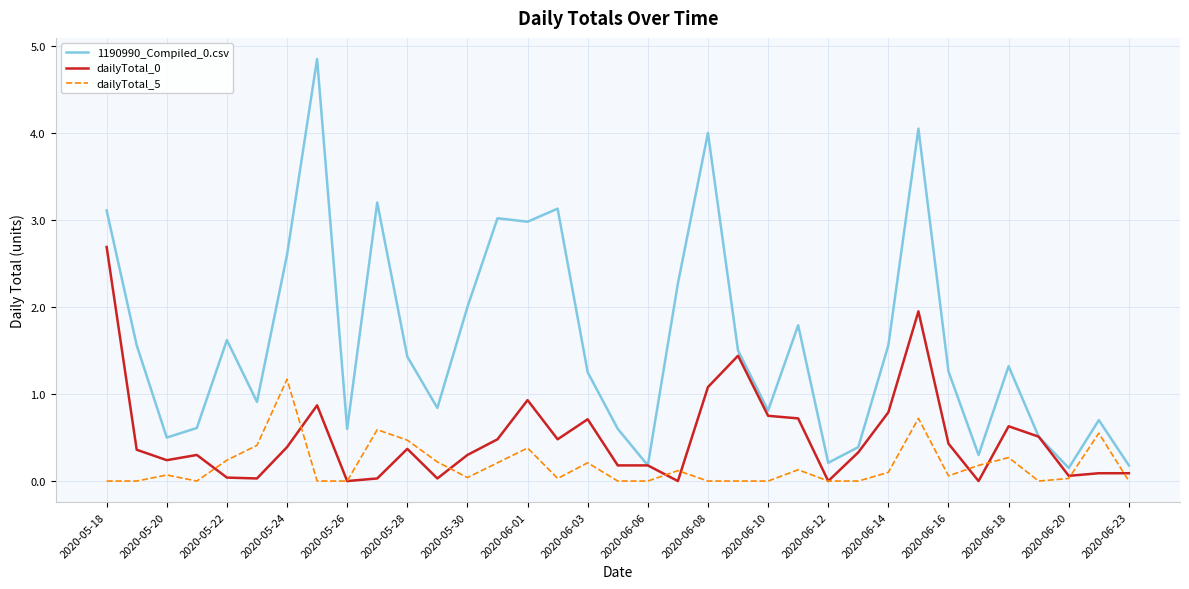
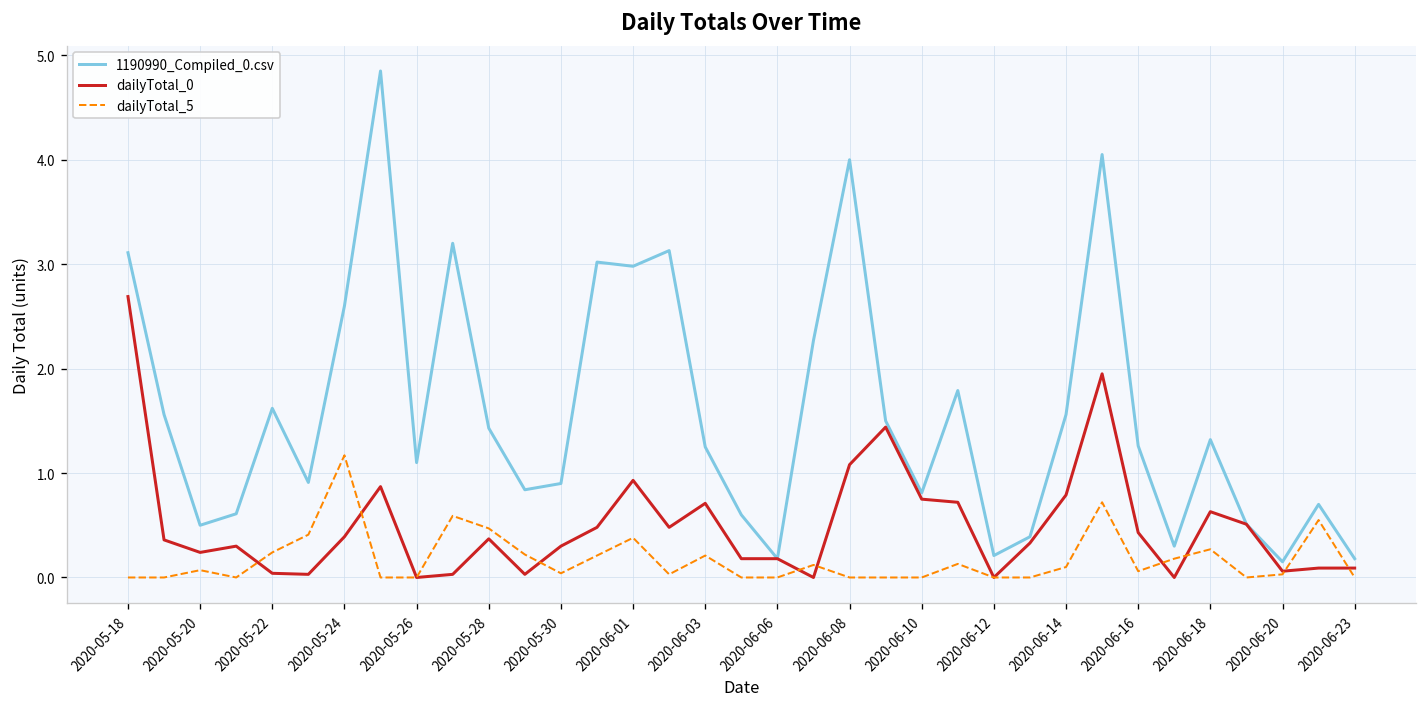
  {
    "1190990_Compiled_0.csv": {
      "2020-05-18": 3.1,
      "2020-05-20": 0.5,
      "2020-05-22": 1.6,
      "2020-05-24": 2.6,
-     "2020-05-26": 0.6,
+     "2020-05-26": 1.1,
      "2020-05-28": 1.4,
-     "2020-05-30": 2.0,
+     "2020-05-30": 0.9,
      "2020-06-01": 3.0,
      "2020-06-03": 1.3,
      "2020-06-08": 4.0,
      "2020-06-10": 0.8,
      "2020-06-12": 0.2,
      "2020-06-14": 1.6,
      "2020-06-16": 1.3,
      "2020-06-18": 1.3,
      "2020-06-20": 0.2,
      "2020-06-23": 0.2
    },
    "dailyTotal_0": {
      "2020-05-18": 2.7,
      "2020-05-20": 0.2,
      "2020-05-22": 0.0,
      "2020-05-24": 0.4,
      "2020-05-28": 0.4,
      "2020-05-30": 0.3,
      "2020-06-01": 0.9,
      "2020-06-03": 0.7,
      "2020-06-08": 1.1,
      "2020-06-10": 0.8,
      "2020-06-14": 0.8,
      "2020-06-16": 0.4,
      "2020-06-18": 0.6,
      "2020-06-20": 0.1,
      "2020-06-23": 0.1
    },
    "dailyTotal_5": {
      "2020-05-18": 0.0,
      "2020-05-20": 0.1,
      "2020-05-22": 0.2,
      "2020-05-24": 1.2,
      "2020-05-28": 0.5,
      "2020-05-30": 0.0,
      "2020-06-01": 0.4,
      "2020-06-03": 0.2,
      "2020-06-06": 0.0,
      "2020-06-08": 0.0,
      "2020-06-10": 0.0,
      "2020-06-14": 0.1,
      "2020-06-16": 0.1,
      "2020-06-18": 0.3,
      "2020-06-20": 0.0,
      "2020-06-23": 0.0
    }
  }
